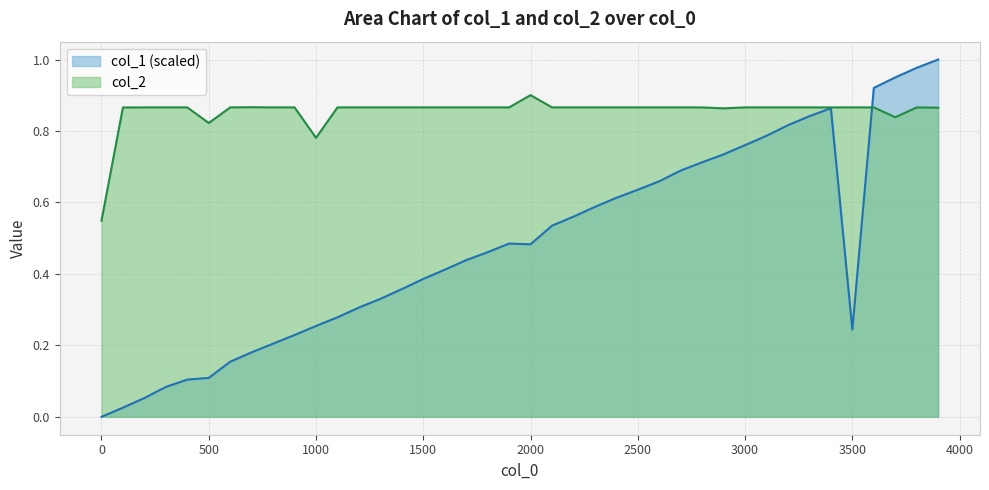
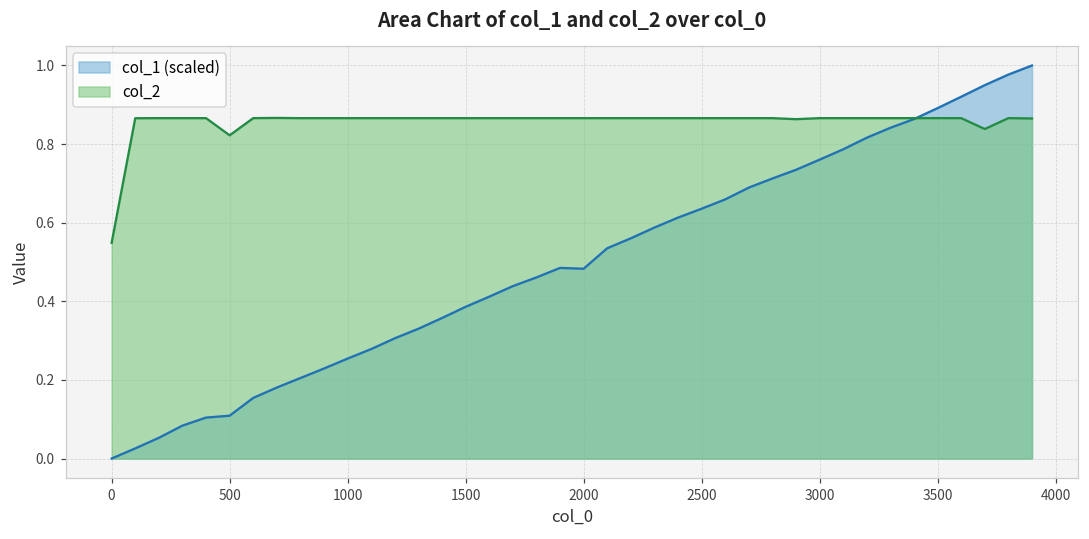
  {
    "col_1 (scaled)": {
      "0": 0.00,
      "500": 0.11,
      "1000": 0.25,
      "1500": 0.39,
      "2000": 0.48,
      "2500": 0.64,
      "3000": 0.76,
-     "3500": 0.24
+     "3500": 0.89
    },
    "col_2": {
      "0": 0.55,
      "500": 0.82,
-     "1000": 0.78,
+     "1000": 0.87,
      "1500": 0.87,
-     "2000": 0.90,
+     "2000": 0.87,
      "2500": 0.87,
      "3000": 0.87,
      "3500": 0.87
    }
  }
